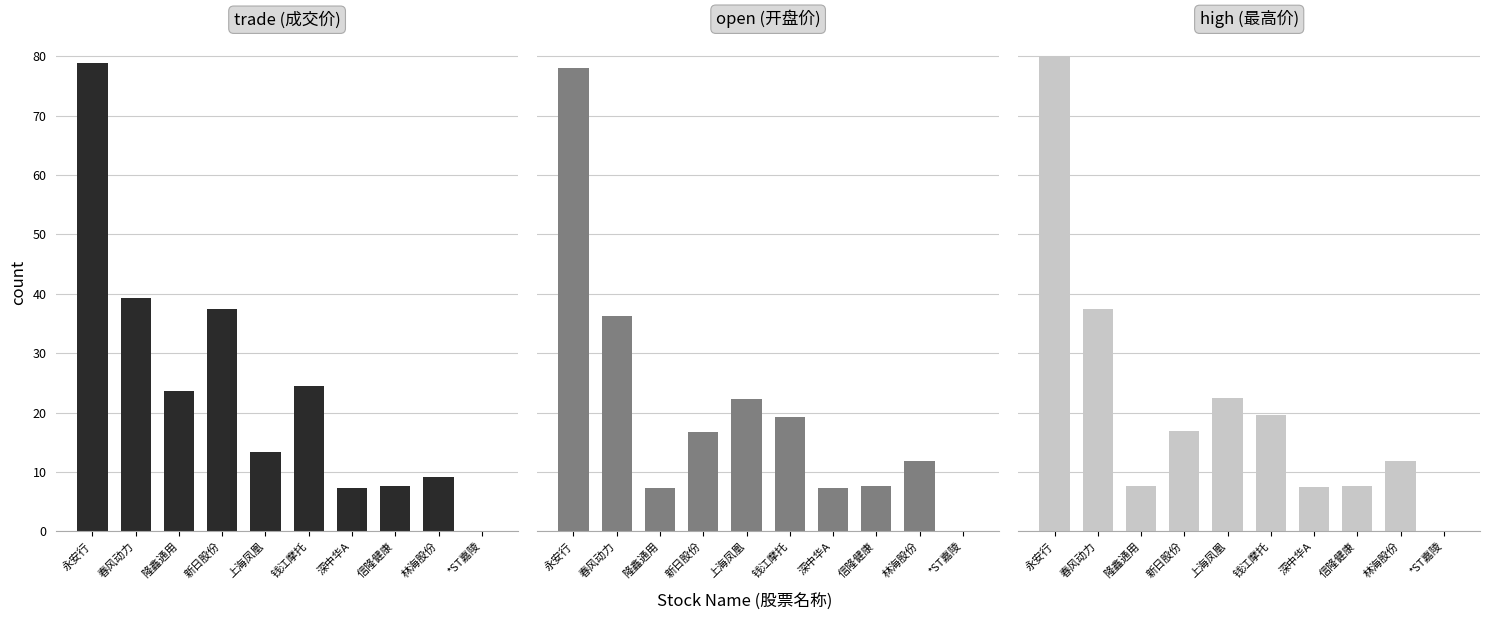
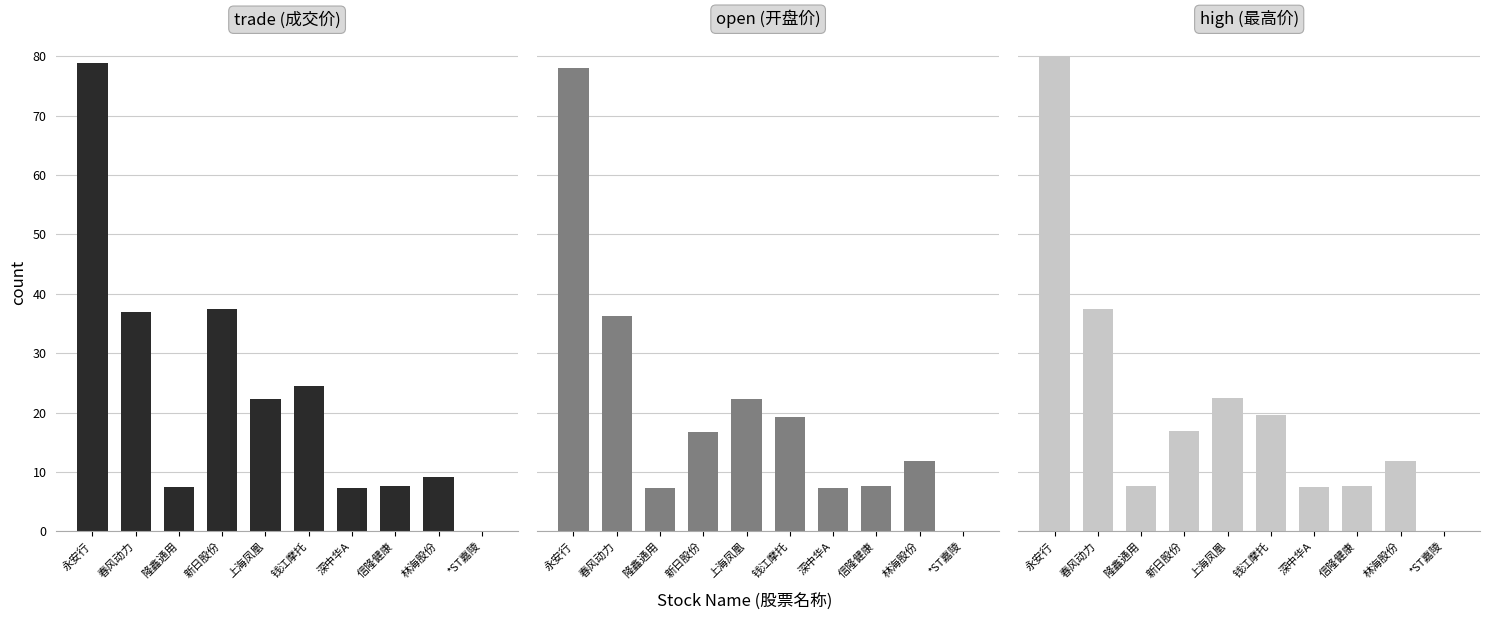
  {
    "trade (成交价)": {
      "永安行": 79,
-     "春风动力": 39,
-     "隆鑫通用": 24,
+     "春风动力": 37,
+     "隆鑫通用": 7,
      "新日股份": 38,
-     "上海凤凰": 13,
+     "上海凤凰": 22,
      "钱江摩托": 24,
      "深中华A": 7,
      "信隆健康": 8,
      "林海股份": 9,
      "*ST嘉陵": 0
    }
  }
